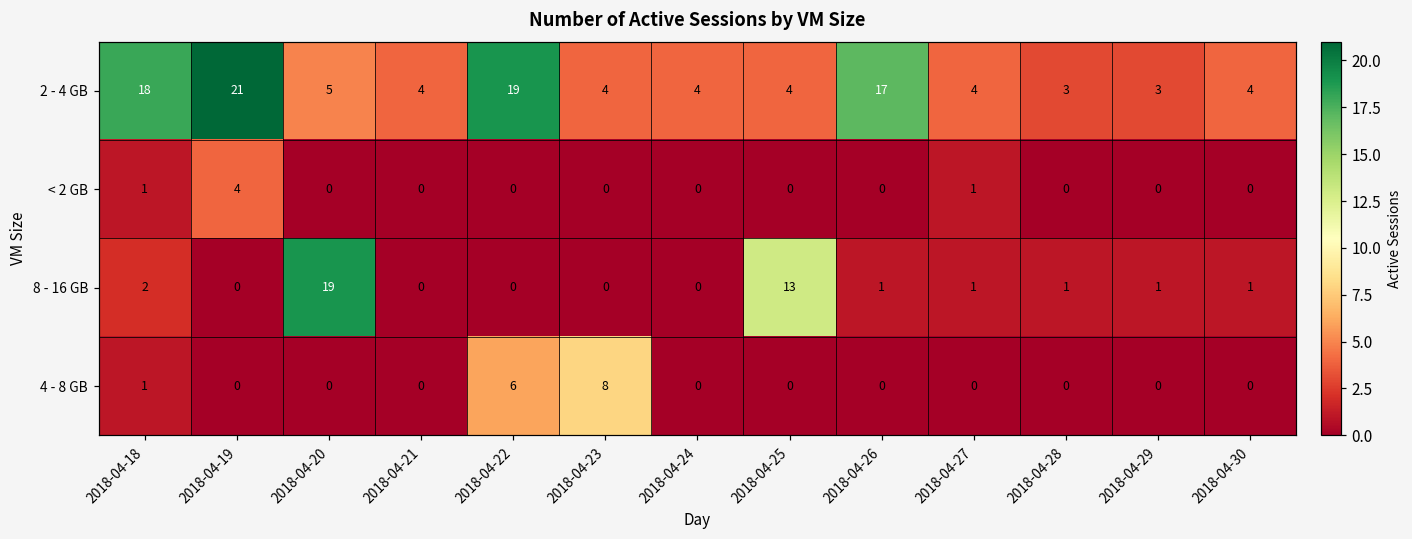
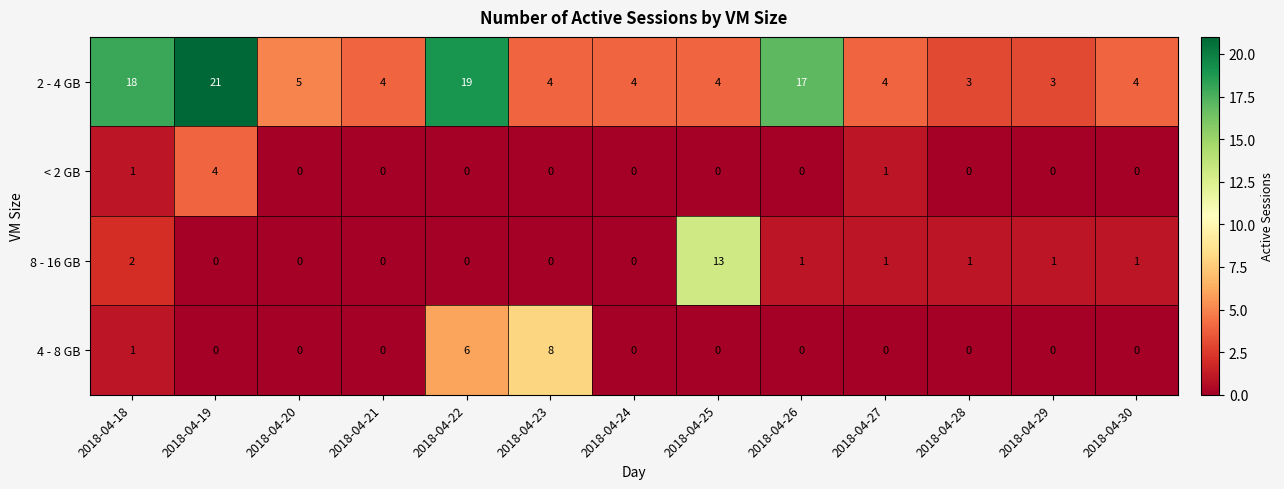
  {
    "2 - 4 GB": {
      "2018-04-18": 18,
      "2018-04-19": 21,
      "2018-04-20": 5,
      "2018-04-21": 4,
      "2018-04-22": 19,
      "2018-04-23": 4,
      "2018-04-24": 4,
      "2018-04-25": 4,
      "2018-04-26": 17,
      "2018-04-27": 4,
      "2018-04-28": 3,
      "2018-04-29": 3,
      "2018-04-30": 4
    },
    "< 2 GB": {
      "2018-04-18": 1,
      "2018-04-19": 4,
      "2018-04-20": 0,
      "2018-04-21": 0,
      "2018-04-22": 0,
      "2018-04-23": 0,
      "2018-04-24": 0,
      "2018-04-25": 0,
      "2018-04-26": 0,
      "2018-04-27": 1,
      "2018-04-28": 0,
      "2018-04-29": 0,
      "2018-04-30": 0
    },
    "8 - 16 GB": {
      "2018-04-18": 2,
      "2018-04-19": 0,
-     "2018-04-20": 19,
+     "2018-04-20": 0,
      "2018-04-21": 0,
      "2018-04-22": 0,
      "2018-04-23": 0,
      "2018-04-24": 0,
      "2018-04-25": 13,
      "2018-04-26": 1,
      "2018-04-27": 1,
      "2018-04-28": 1,
      "2018-04-29": 1,
      "2018-04-30": 1
    },
    "4 - 8 GB": {
      "2018-04-18": 1,
      "2018-04-19": 0,
      "2018-04-20": 0,
      "2018-04-21": 0,
      "2018-04-22": 6,
      "2018-04-23": 8,
      "2018-04-24": 0,
      "2018-04-25": 0,
      "2018-04-26": 0,
      "2018-04-27": 0,
      "2018-04-28": 0,
      "2018-04-29": 0,
      "2018-04-30": 0
    }
  }
